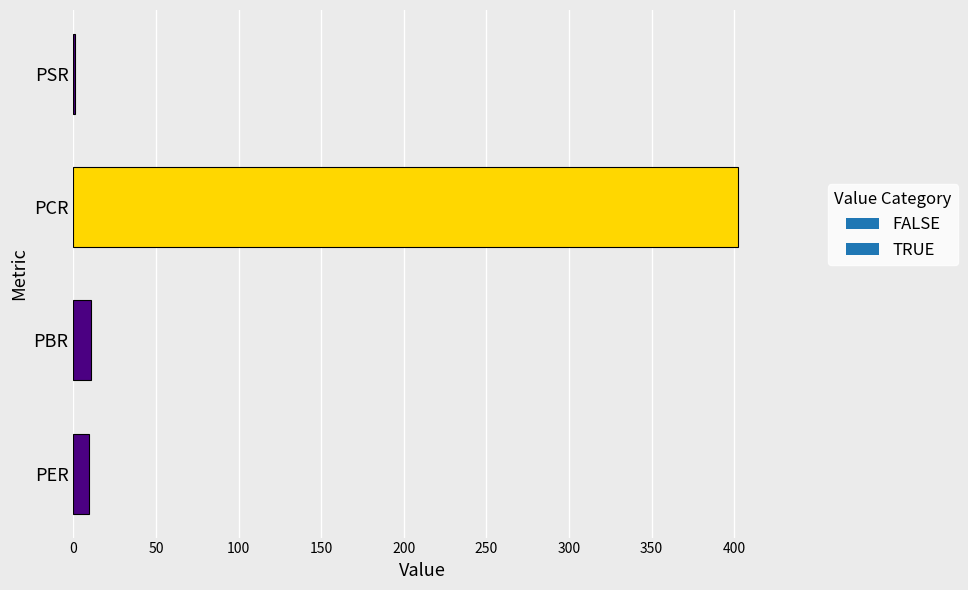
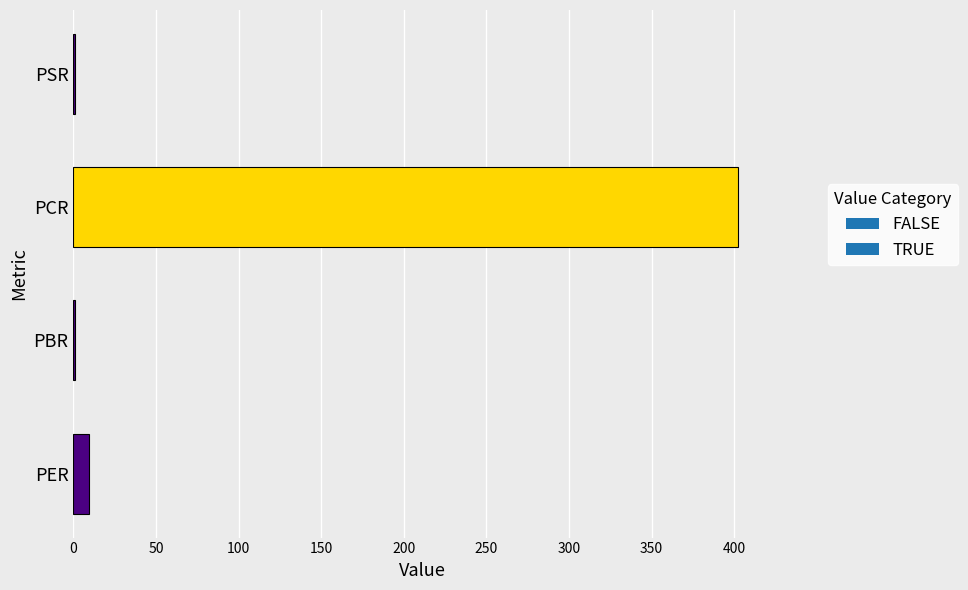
  {
    "PCR": 402,
-   "PBR": 11,
+   "PBR": 1,
    "PER": 9
  }
